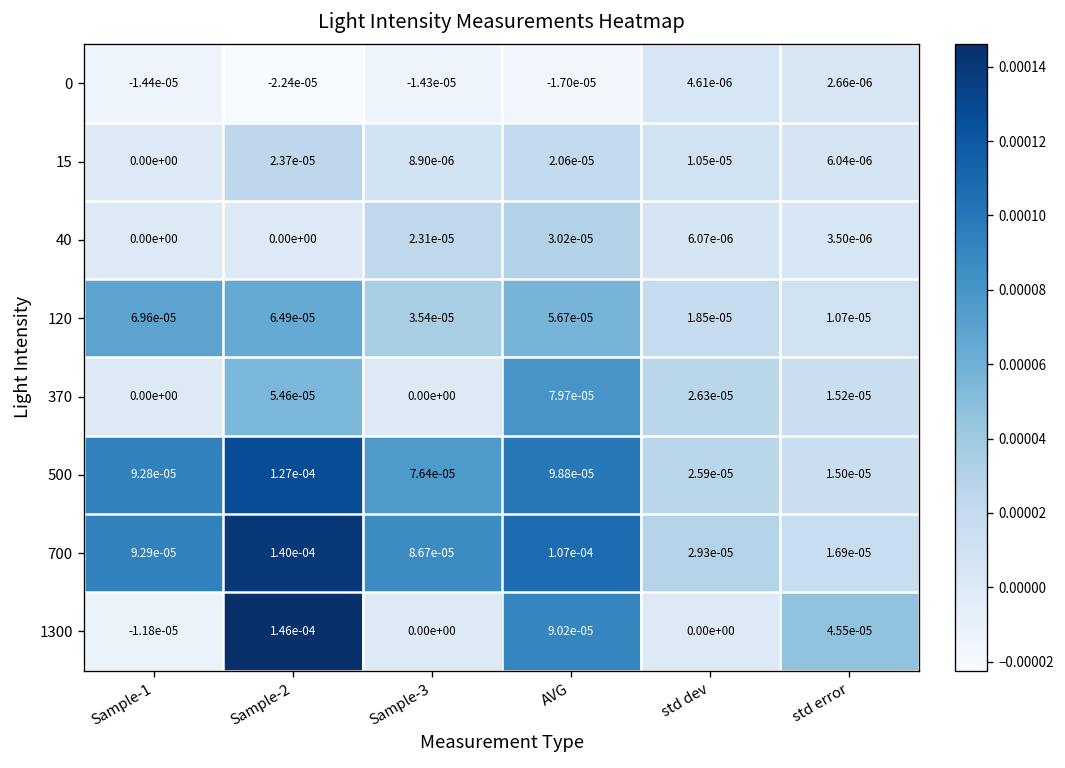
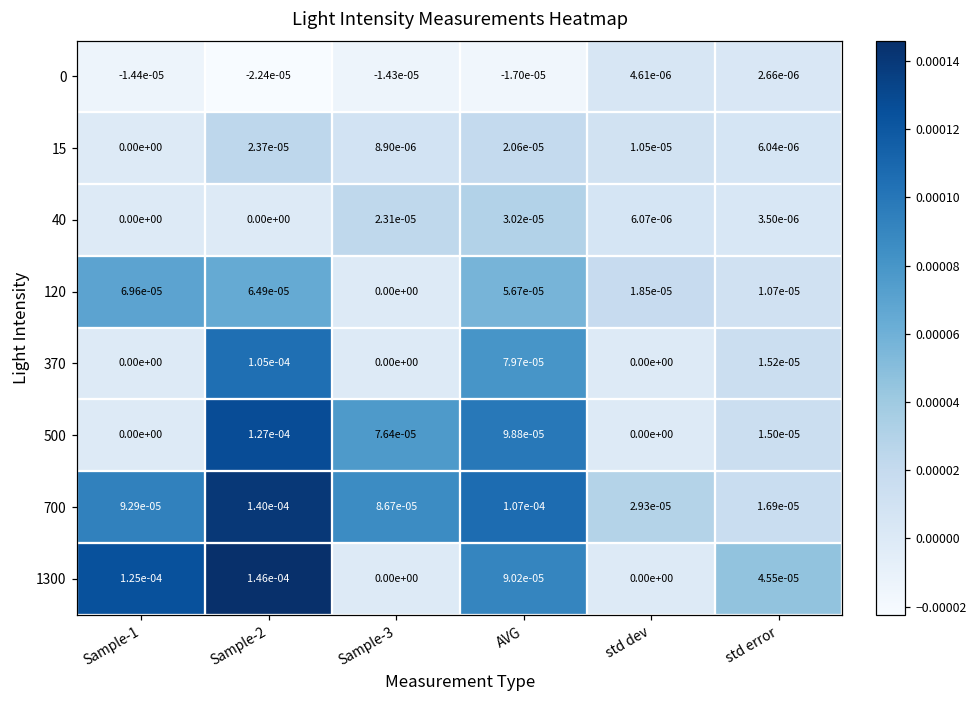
  {
    "0": {
      "Sample-1": "-1.44e-05",
      "Sample-2": "-2.24e-05",
      "Sample-3": "-1.43e-05",
      "AVG": "-1.70e-05",
      "std dev": "4.61e-06",
      "std error": "2.66e-06"
    },
    "15": {
      "Sample-1": "0.00e+00",
      "Sample-2": "2.37e-05",
      "Sample-3": "8.90e-06",
      "AVG": "2.06e-05",
      "std dev": "1.05e-05",
      "std error": "6.04e-06"
    },
    "40": {
      "Sample-1": "0.00e+00",
      "Sample-2": "0.00e+00",
      "Sample-3": "2.31e-05",
      "AVG": "3.02e-05",
      "std dev": "6.07e-06",
      "std error": "3.50e-06"
    },
    "120": {
      "Sample-1": "6.96e-05",
      "Sample-2": "6.49e-05",
-     "Sample-3": "3.54e-05",
+     "Sample-3": "0.00e+00",
      "AVG": "5.67e-05",
      "std dev": "1.85e-05",
      "std error": "1.07e-05"
    },
    "370": {
      "Sample-1": "0.00e+00",
-     "Sample-2": "5.46e-05",
+     "Sample-2": "1.05e-04",
      "Sample-3": "0.00e+00",
      "AVG": "7.97e-05",
-     "std dev": "2.63e-05",
+     "std dev": "0.00e+00",
      "std error": "1.52e-05"
    },
    "500": {
-     "Sample-1": "9.28e-05",
+     "Sample-1": "0.00e+00",
      "Sample-2": "1.27e-04",
      "Sample-3": "7.64e-05",
      "AVG": "9.88e-05",
-     "std dev": "2.59e-05",
+     "std dev": "0.00e+00",
      "std error": "1.50e-05"
    },
    "700": {
      "Sample-1": "9.29e-05",
      "Sample-2": "1.40e-04",
      "Sample-3": "8.67e-05",
      "AVG": "1.07e-04",
      "std dev": "2.93e-05",
      "std error": "1.69e-05"
    },
    "1300": {
-     "Sample-1": "-1.18e-05",
+     "Sample-1": "1.25e-04",
      "Sample-2": "1.46e-04",
      "Sample-3": "0.00e+00",
      "AVG": "9.02e-05",
      "std dev": "0.00e+00",
      "std error": "4.55e-05"
    }
  }
